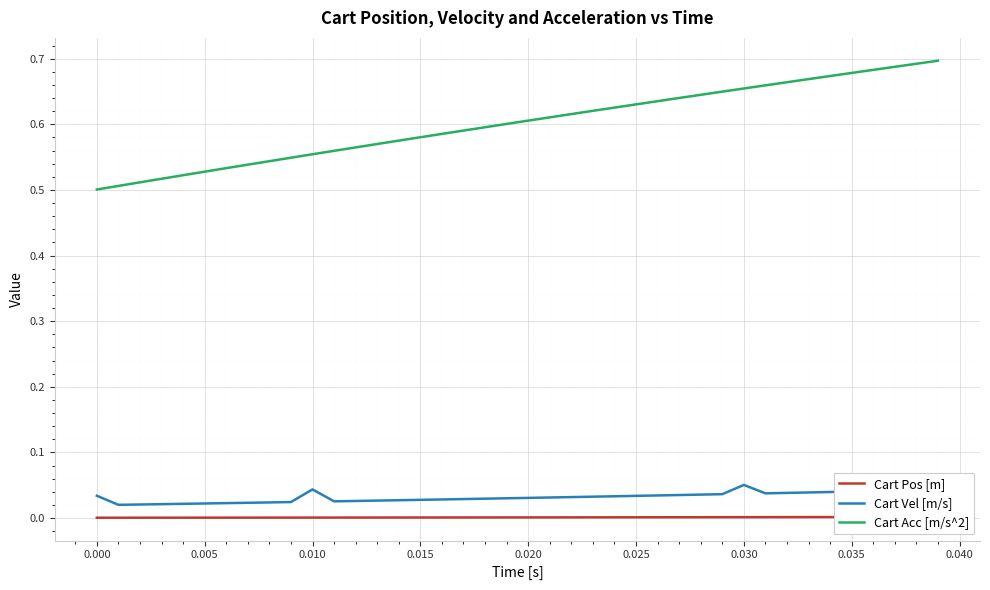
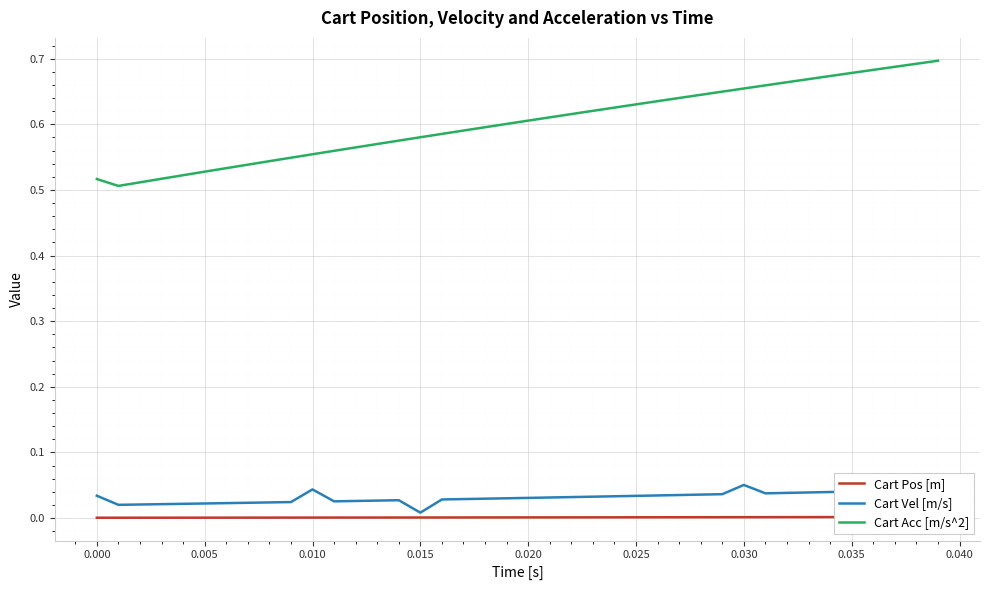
  {
    "Cart Pos [m]": {
      "0.000": 0.00,
      "0.005": 0.00,
      "0.010": 0.00,
      "0.015": 0.00,
      "0.020": 0.00,
      "0.025": 0.00,
      "0.030": 0.00
    },
    "Cart Vel [m/s]": {
      "0.000": 0.03,
      "0.005": 0.02,
      "0.010": 0.04,
-     "0.015": 0.03,
+     "0.015": 0.01,
      "0.020": 0.03,
      "0.025": 0.03,
      "0.030": 0.05
    },
    "Cart Acc [m/s^2]": {
-     "0.000": 0.50,
+     "0.000": 0.52,
      "0.005": 0.53,
      "0.010": 0.55,
      "0.015": 0.58,
      "0.020": 0.61,
      "0.025": 0.63,
      "0.030": 0.65,
      "0.035": 0.68
    }
  }
